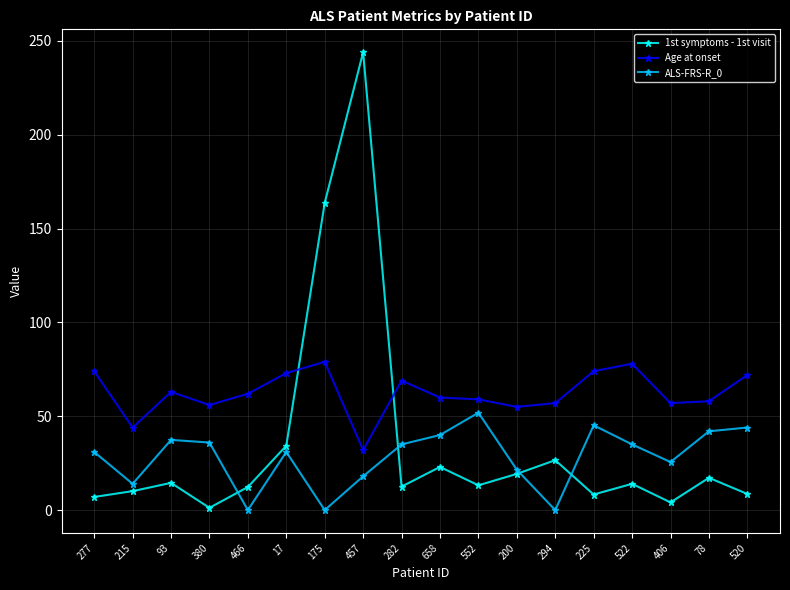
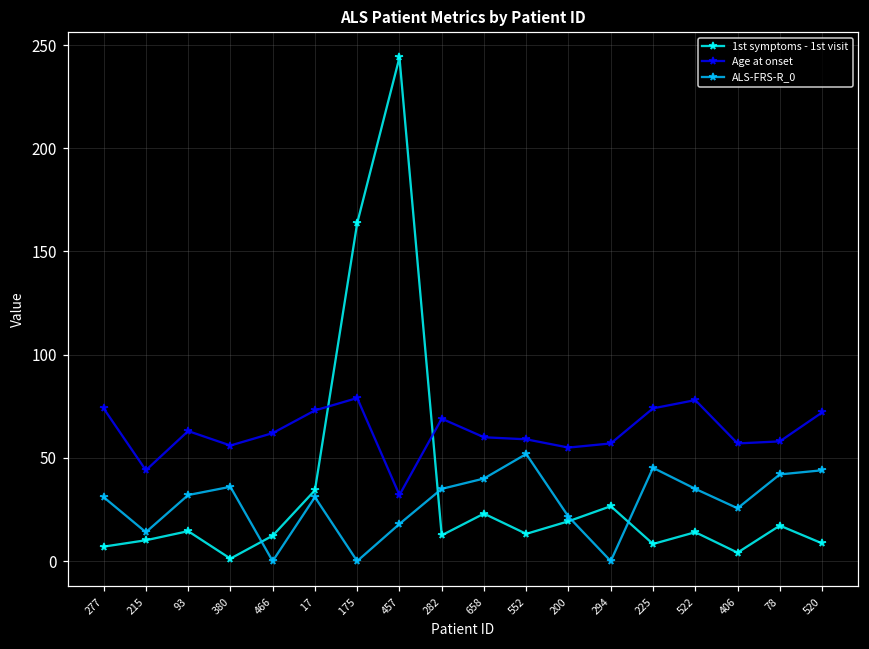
  {
    "1st symptoms - 1st visit": {
      "277": 7,
      "215": 10,
      "93": 15,
      "380": 1,
      "466": 12,
      "17": 34,
      "175": 164,
      "457": 244,
      "282": 13,
      "658": 23,
      "552": 13,
      "200": 19,
      "294": 27,
      "225": 8,
      "522": 14,
      "406": 4,
      "78": 17,
      "520": 9
    },
    "Age at onset": {
      "277": 74,
      "215": 44,
      "93": 63,
      "380": 56,
      "466": 62,
      "17": 73,
      "175": 79,
      "457": 32,
      "282": 69,
      "658": 60,
      "552": 59,
      "200": 55,
      "294": 57,
      "225": 74,
      "522": 78,
      "406": 57,
      "78": 58,
      "520": 72
    },
    "ALS-FRS-R_0": {
      "277": 31,
      "215": 14,
-     "93": 37,
+     "93": 32,
      "380": 36,
      "466": 0,
      "17": 31,
      "175": 0,
      "457": 18,
      "282": 35,
      "658": 40,
      "552": 52,
      "200": 22,
      "294": 0,
      "225": 45,
      "522": 35,
      "406": 26,
      "78": 42,
      "520": 44
    }
  }
